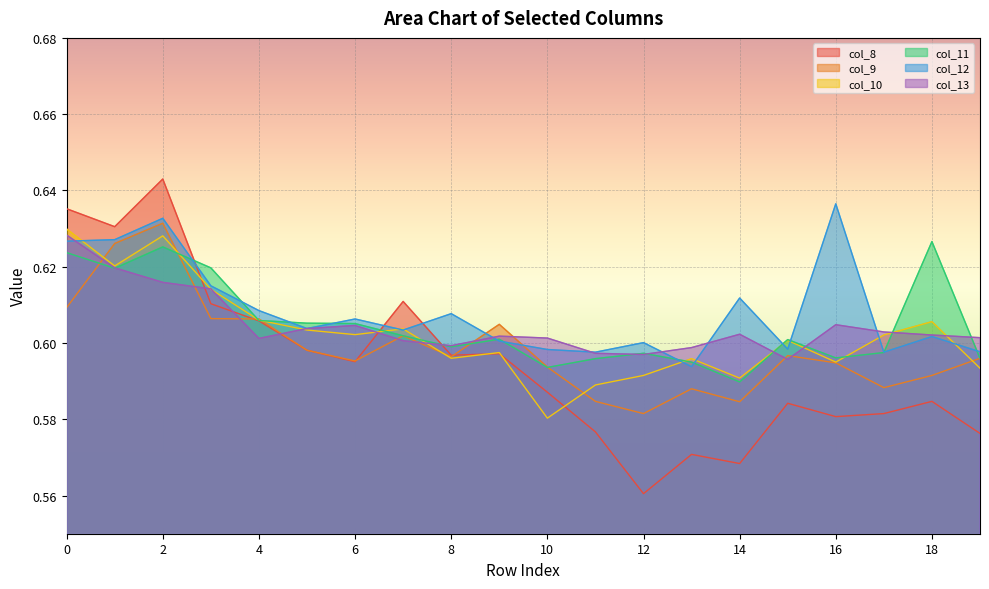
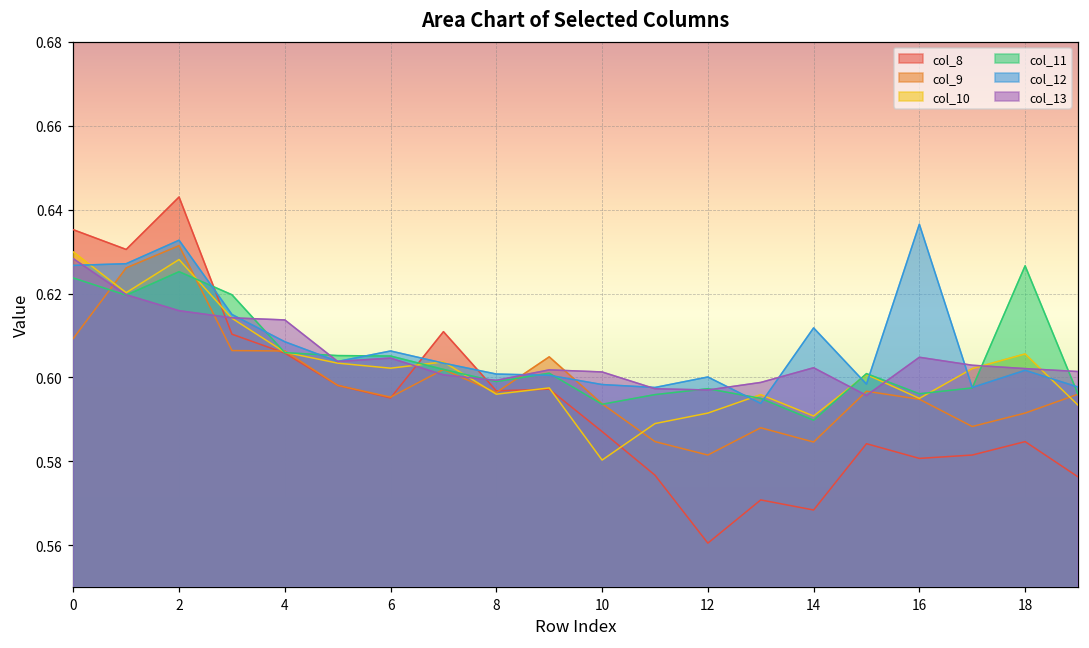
  {
    "col_10": {
      "0": 0.630,
      "2": 0.628,
      "6": 0.602,
      "10": 0.580,
      "12": 0.592,
      "14": 0.591,
      "18": 0.606
    },
    "col_11": {
      "0": 0.624,
      "2": 0.625,
      "14": 0.590,
      "16": 0.596,
      "18": 0.627
    },
    "col_12": {
      "0": 0.627,
      "2": 0.633,
      "4": 0.609,
      "6": 0.606,
-     "8": 0.608,
+     "8": 0.601,
      "10": 0.598,
      "12": 0.600,
      "14": 0.612,
      "16": 0.637
    },
    "col_13": {
      "0": 0.628,
      "2": 0.616,
-     "4": 0.601,
+     "4": 0.614,
      "10": 0.601,
      "14": 0.602,
      "16": 0.605
    }
  }
